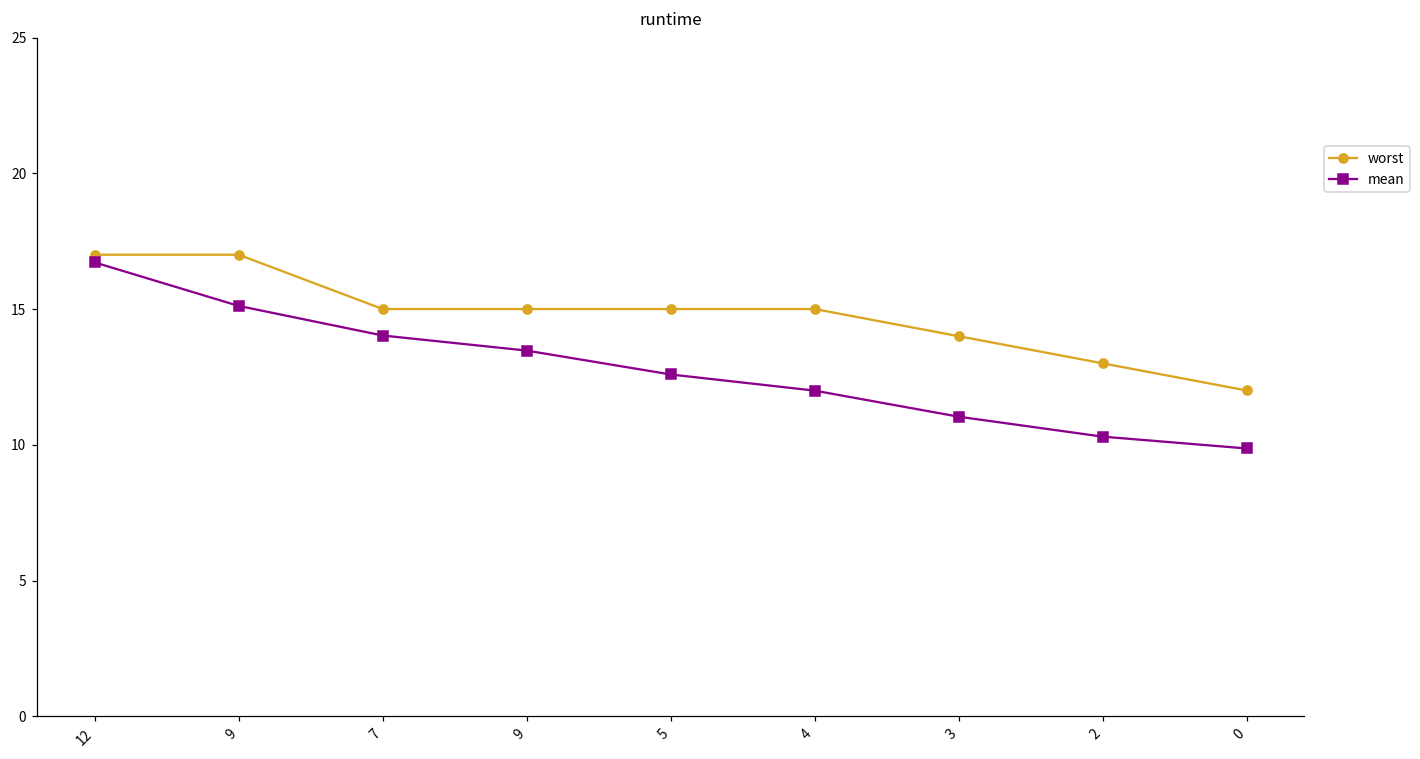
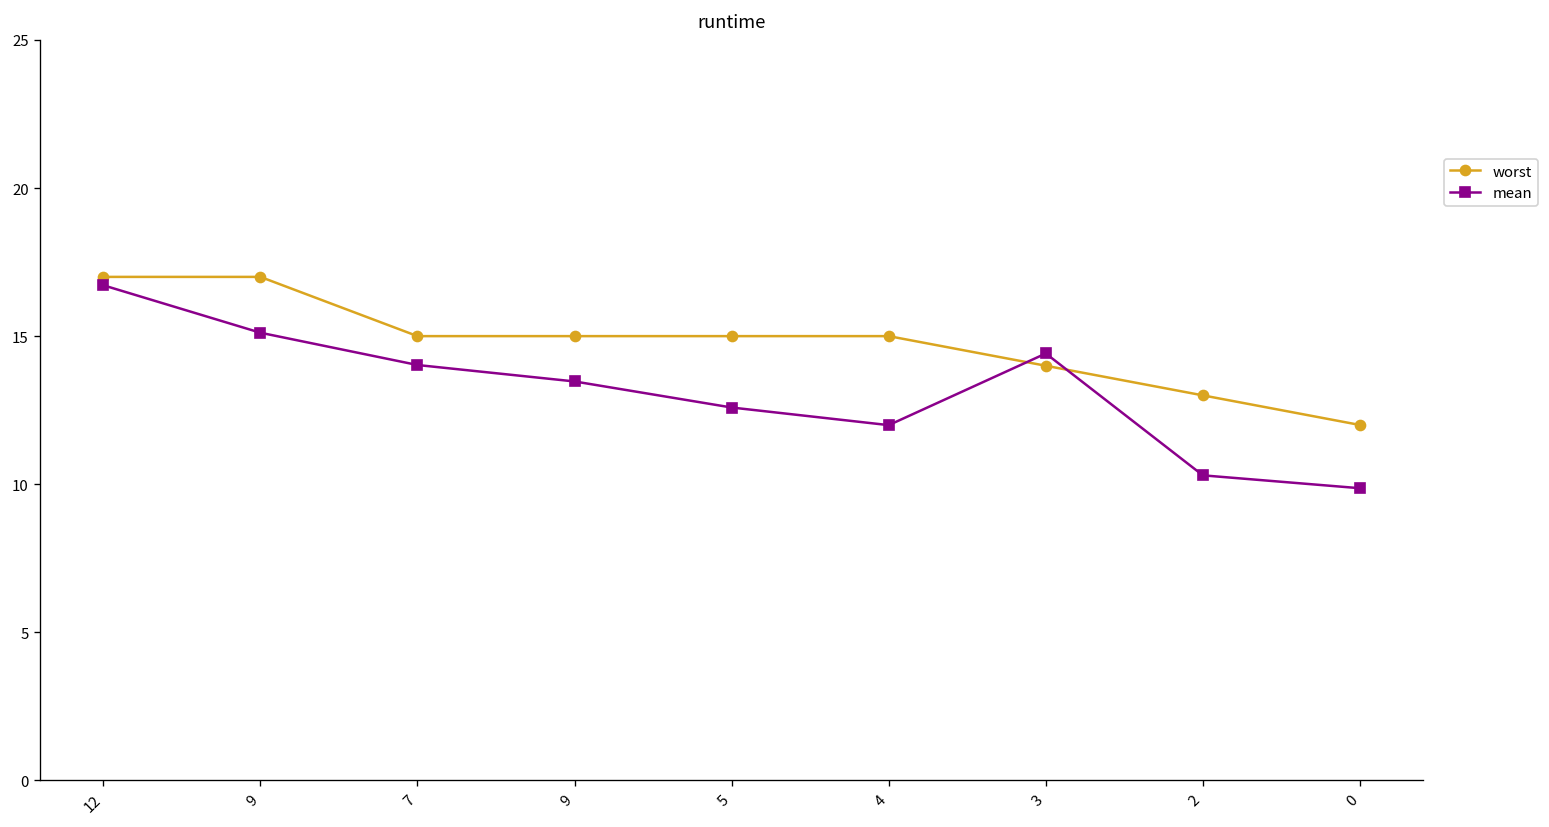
  {
    "worst": {
      "12": 17.0,
      "7": 15.0,
      "5": 15.0,
      "4": 15.0,
      "3": 14.0,
      "2": 13.0,
      "0": 12.0
    },
    "mean": {
      "12": 16.7,
      "7": 14.0,
      "5": 12.6,
      "4": 12.0,
-     "3": 11.0,
+     "3": 14.4,
      "2": 10.3,
      "0": 9.9
    }
  }
